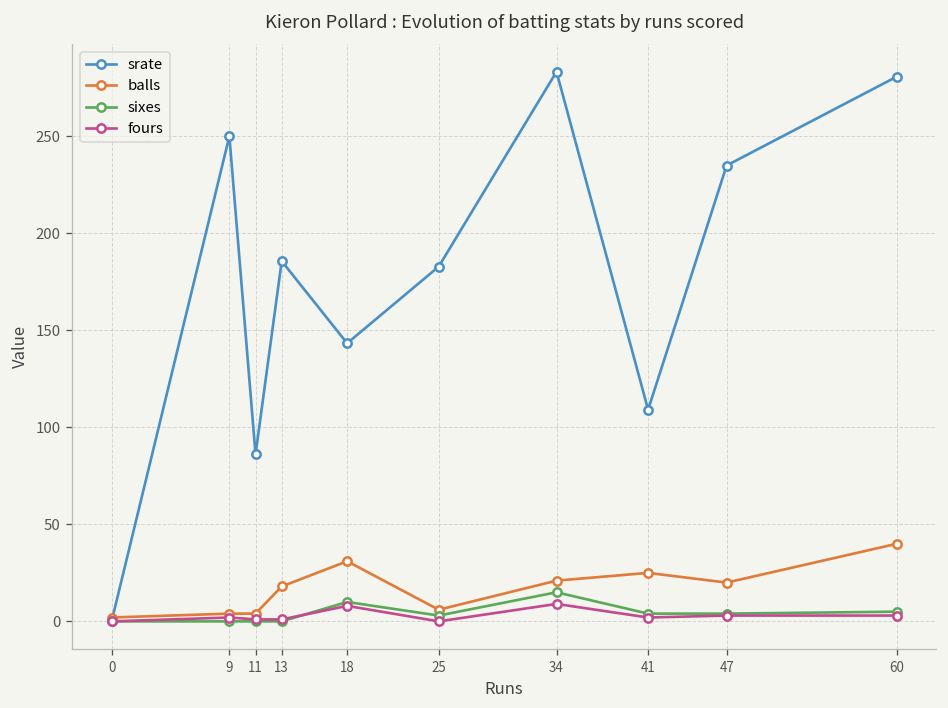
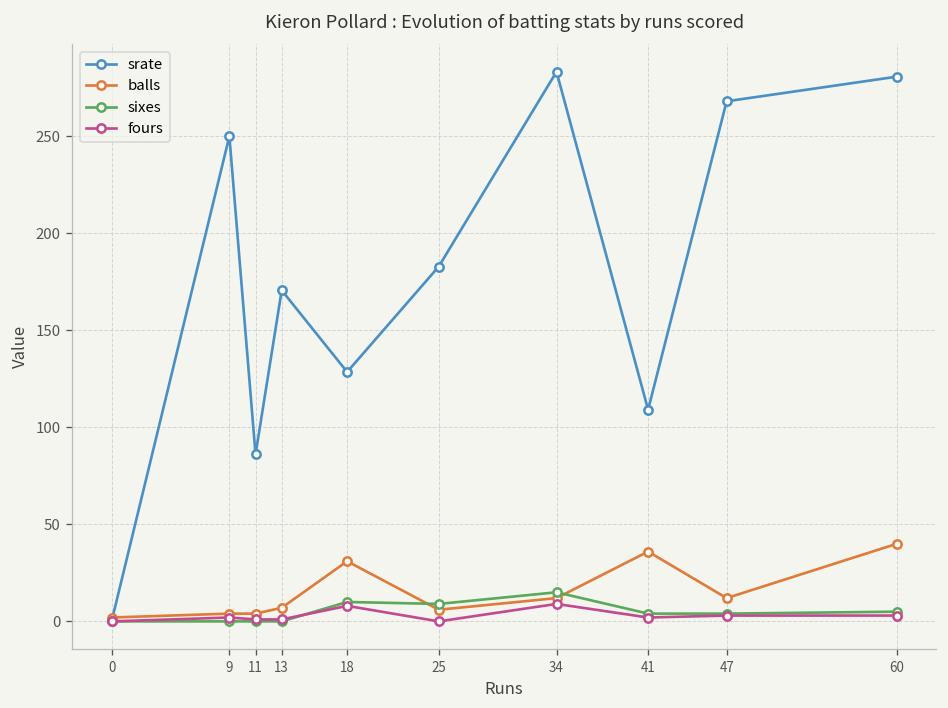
  {
    "srate": {
      "9": 250,
      "11": 86,
-     "13": 186,
-     "18": 143,
+     "13": 171,
+     "18": 129,
      "25": 183,
      "34": 283,
      "41": 109,
-     "47": 235,
+     "47": 268,
      "60": 281
    },
    "balls": {
      "0": 2,
      "9": 4,
      "11": 4,
-     "13": 18,
+     "13": 7,
      "18": 31,
      "25": 6,
-     "34": 21,
-     "41": 25,
-     "47": 20,
+     "34": 12,
+     "41": 36,
+     "47": 12,
      "60": 40
    },
    "sixes": {
      "9": 0,
      "18": 10,
-     "25": 3,
+     "25": 9,
      "34": 15,
      "41": 4,
      "60": 5
    },
    "fours": {
      "9": 2,
      "18": 8,
      "25": 0,
      "34": 9,
      "41": 2,
      "60": 3
    }
  }
